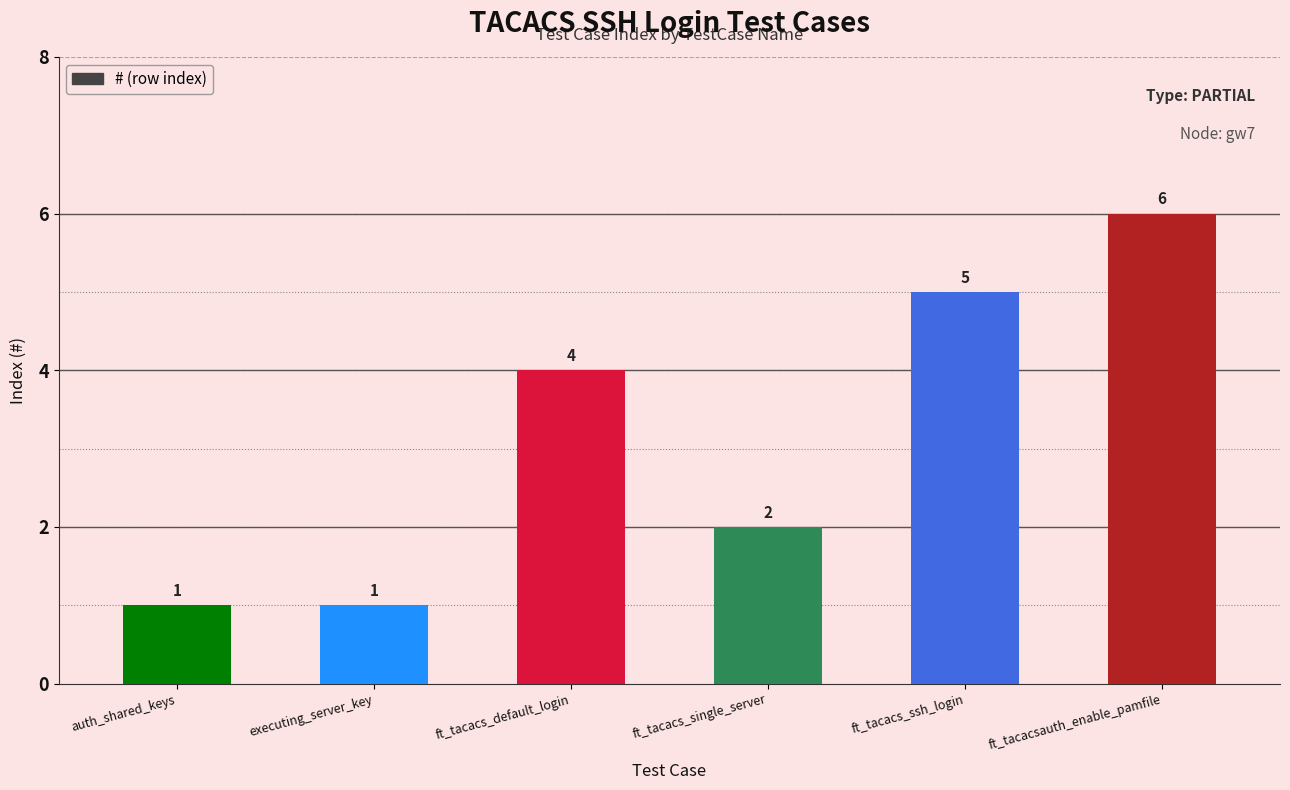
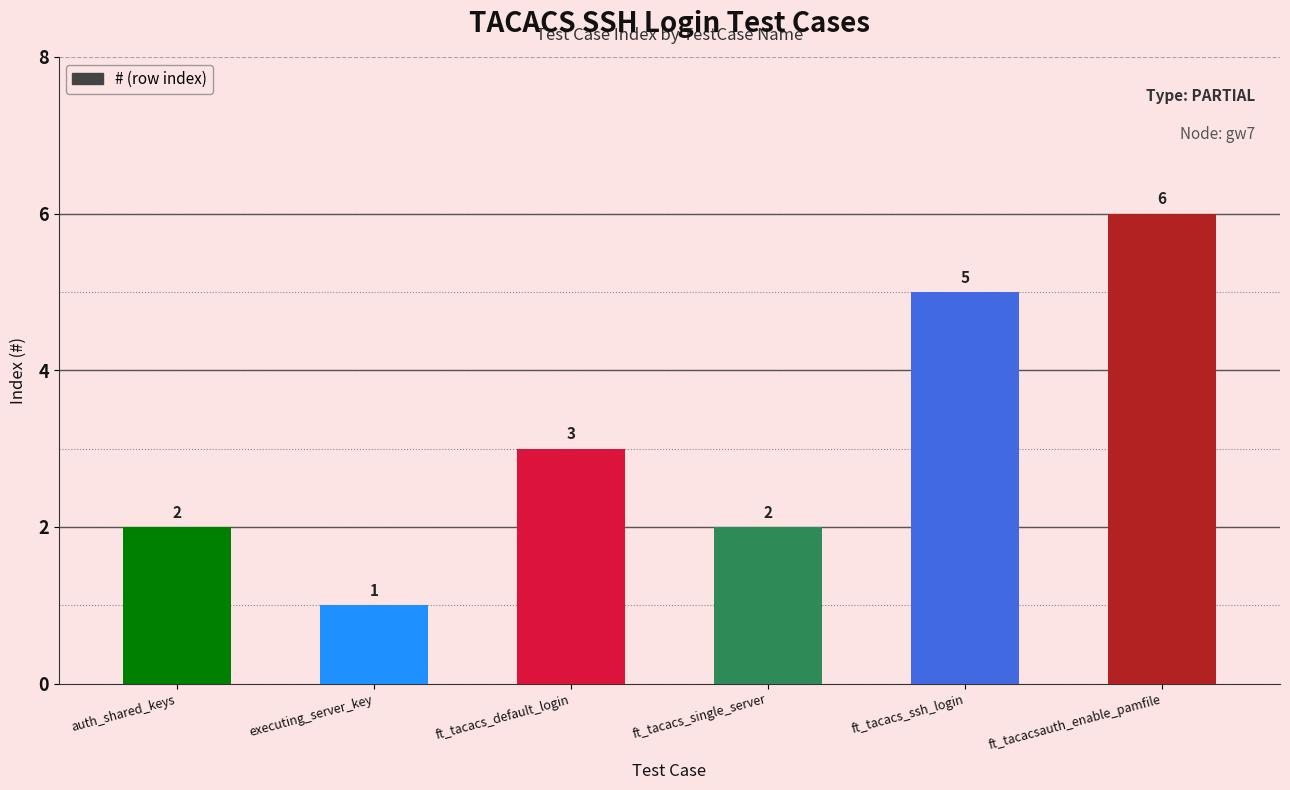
  {
-   "auth_shared_keys": 1,
+   "auth_shared_keys": 2,
    "executing_server_key": 1,
-   "ft_tacacs_default_login": 4,
+   "ft_tacacs_default_login": 3,
    "ft_tacacs_single_server": 2,
    "ft_tacacs_ssh_login": 5,
    "ft_tacacsauth_enable_pamfile": 6
  }
